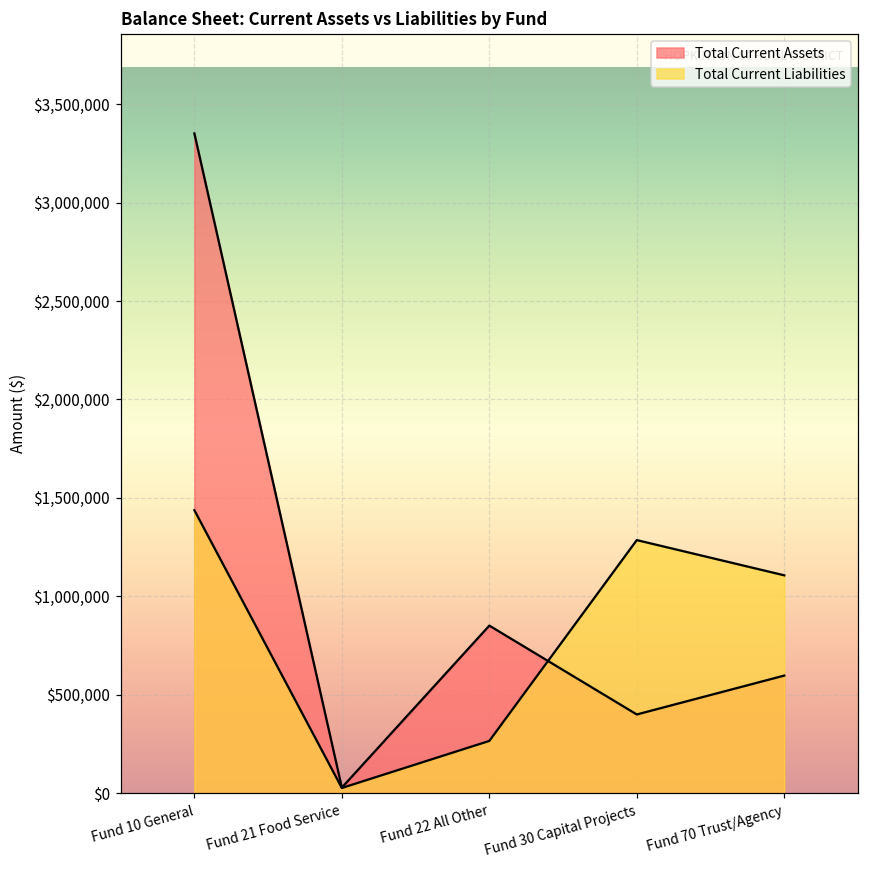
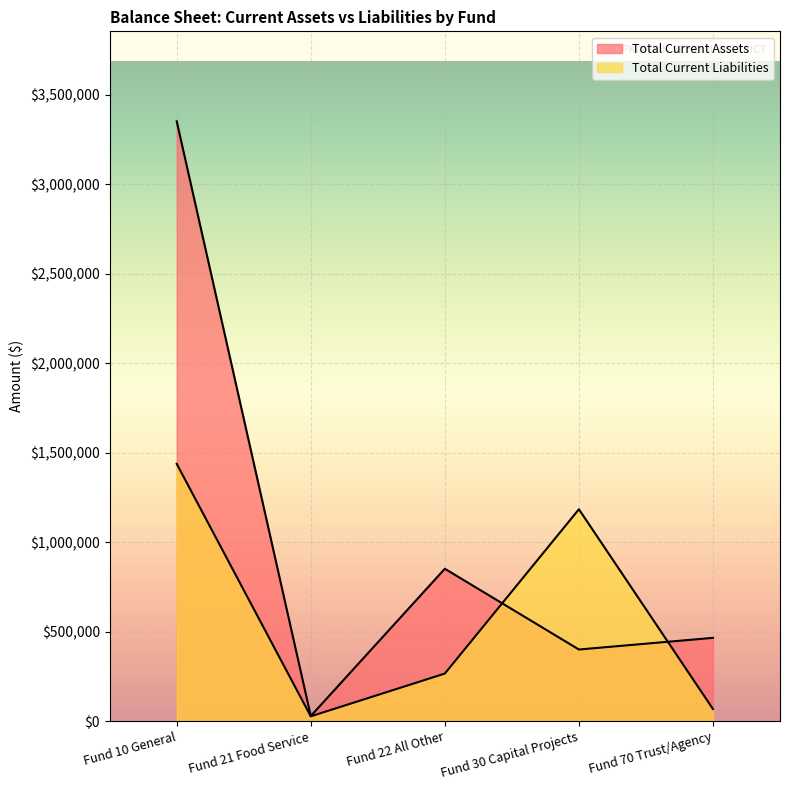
  {
    "Total Current Assets": {
      "Fund 10 General": "$3,350,000",
      "Fund 22 All Other": "$850,000",
      "Fund 30 Capital Projects": "$400,000",
-     "Fund 70 Trust/Agency": "$600,000"
+     "Fund 70 Trust/Agency": "$470,000"
    },
    "Total Current Liabilities": {
      "Fund 10 General": "$1,440,000",
      "Fund 22 All Other": "$270,000",
-     "Fund 30 Capital Projects": "$1,290,000",
-     "Fund 70 Trust/Agency": "$1,110,000"
+     "Fund 30 Capital Projects": "$1,180,000",
+     "Fund 70 Trust/Agency": "$70,000"
    }
  }
